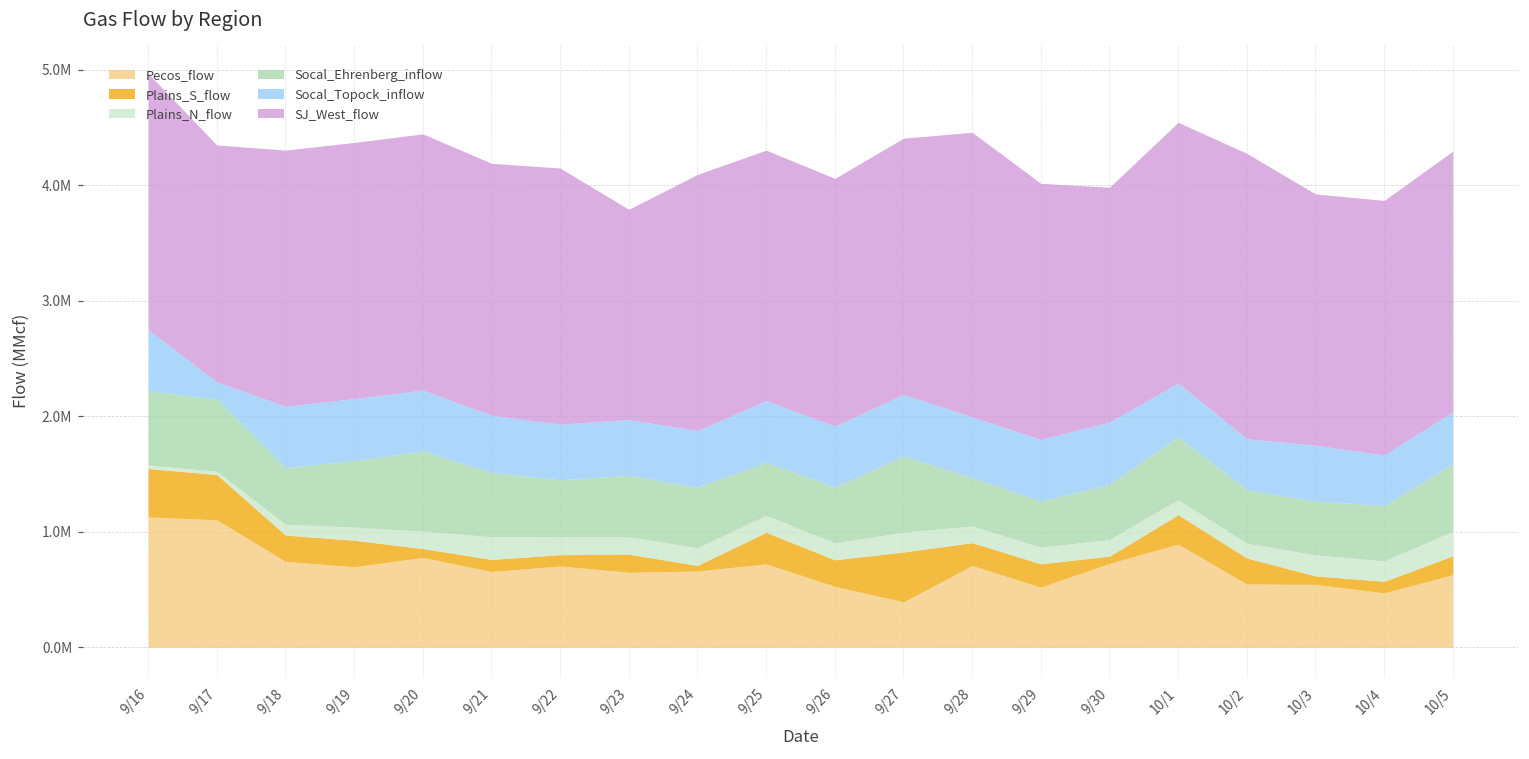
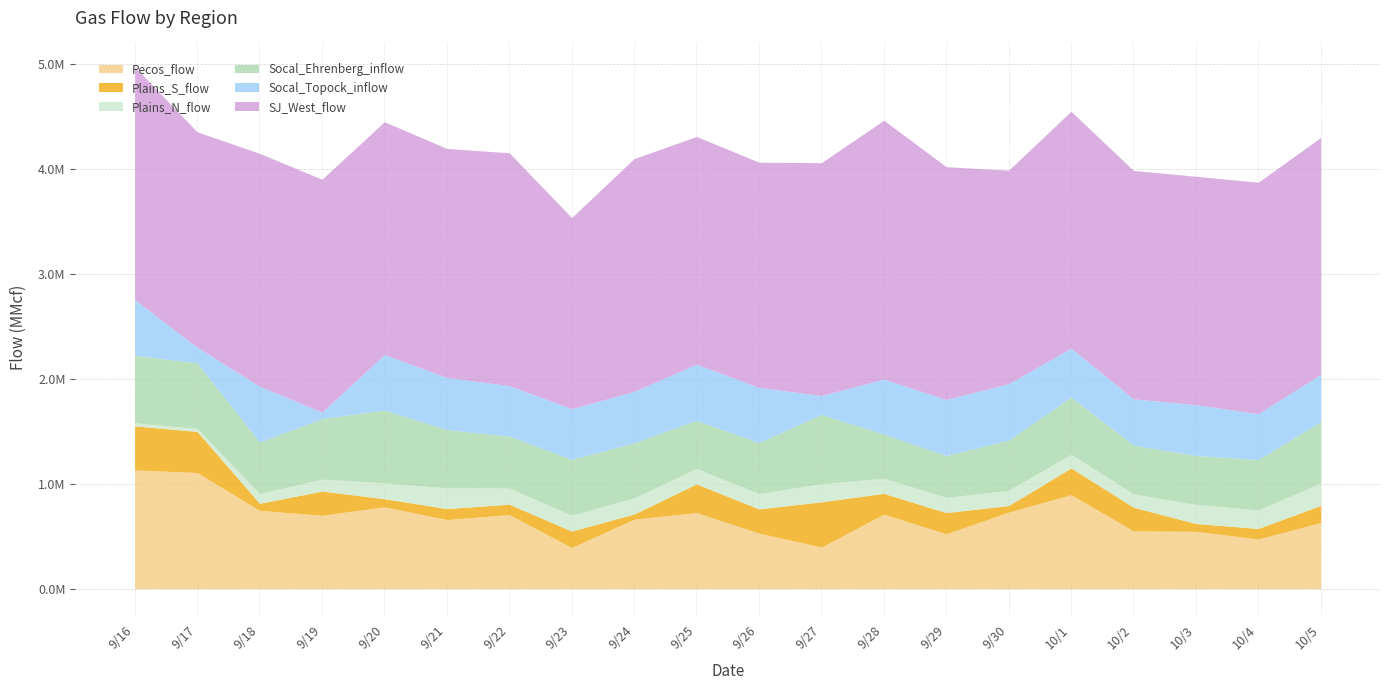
  {
    "Pecos_flow": {
      "9/16": 1130000,
      "9/17": 1110000,
      "9/18": 750000,
      "9/19": 700000,
      "9/20": 780000,
      "9/21": 660000,
      "9/22": 700000,
-     "9/23": 650000,
+     "9/23": 390000,
      "9/24": 660000,
      "9/25": 720000,
      "9/26": 530000,
      "9/27": 400000,
      "9/28": 710000,
      "9/29": 520000,
      "9/30": 730000,
      "10/1": 890000,
      "10/2": 550000,
      "10/3": 550000,
      "10/4": 470000,
      "10/5": 630000
    },
    "Plains_S_flow": {
      "9/16": 420000,
      "9/17": 390000,
-     "9/18": 230000,
+     "9/18": 70000,
      "9/19": 230000,
      "9/20": 80000,
      "9/21": 100000,
      "9/22": 100000,
      "9/23": 160000,
      "9/24": 50000,
      "9/25": 270000,
      "9/26": 230000,
      "9/27": 430000,
      "9/28": 200000,
      "9/29": 200000,
      "9/30": 60000,
      "10/1": 250000,
      "10/2": 230000,
      "10/3": 70000,
      "10/4": 100000,
      "10/5": 160000
    },
    "Socal_Topock_inflow": {
      "9/16": 530000,
      "9/17": 150000,
      "9/18": 530000,
-     "9/19": 540000,
+     "9/19": 60000,
      "9/20": 530000,
      "9/21": 500000,
      "9/22": 480000,
      "9/23": 480000,
      "9/24": 490000,
      "9/25": 540000,
      "9/26": 530000,
-     "9/27": 530000,
+     "9/27": 180000,
      "9/28": 530000,
      "9/29": 530000,
      "9/30": 540000,
      "10/1": 470000,
      "10/2": 440000,
      "10/3": 480000,
      "10/4": 440000,
      "10/5": 450000
    },
    "SJ_West_flow": {
      "9/16": 2220000,
      "9/17": 2050000,
      "9/18": 2220000,
      "9/19": 2220000,
      "9/20": 2220000,
      "9/21": 2180000,
      "9/22": 2220000,
      "9/23": 1820000,
      "9/24": 2220000,
      "9/25": 2170000,
      "9/26": 2140000,
      "9/27": 2220000,
      "9/28": 2460000,
      "9/29": 2220000,
      "9/30": 2030000,
      "10/1": 2260000,
-     "10/2": 2470000,
+     "10/2": 2180000,
      "10/3": 2180000,
      "10/4": 2200000,
      "10/5": 2260000
    }
  }
